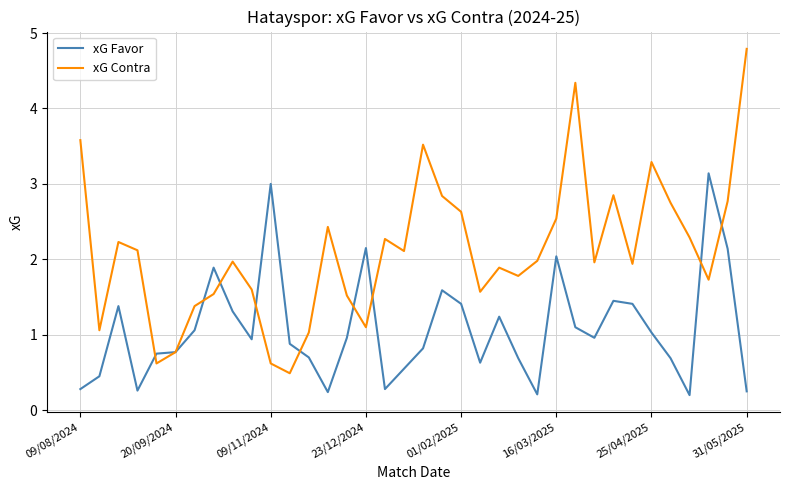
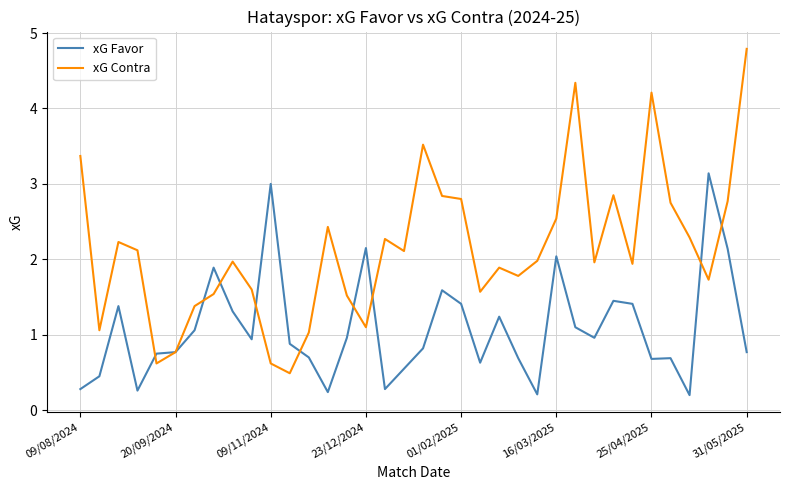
  {
    "xG Favor": {
      "09/08/2024": 0.3,
      "09/11/2024": 3.0,
      "23/12/2024": 2.2,
      "01/02/2025": 1.4,
      "16/03/2025": 2.0,
-     "25/04/2025": 1.0,
-     "31/05/2025": 0.3
+     "25/04/2025": 0.7,
+     "31/05/2025": 0.8
    },
    "xG Contra": {
-     "09/08/2024": 3.6,
+     "09/08/2024": 3.4,
      "09/11/2024": 0.6,
      "23/12/2024": 1.1,
-     "01/02/2025": 2.6,
+     "01/02/2025": 2.8,
      "16/03/2025": 2.5,
-     "25/04/2025": 3.3,
+     "25/04/2025": 4.2,
      "31/05/2025": 4.8
    }
  }
